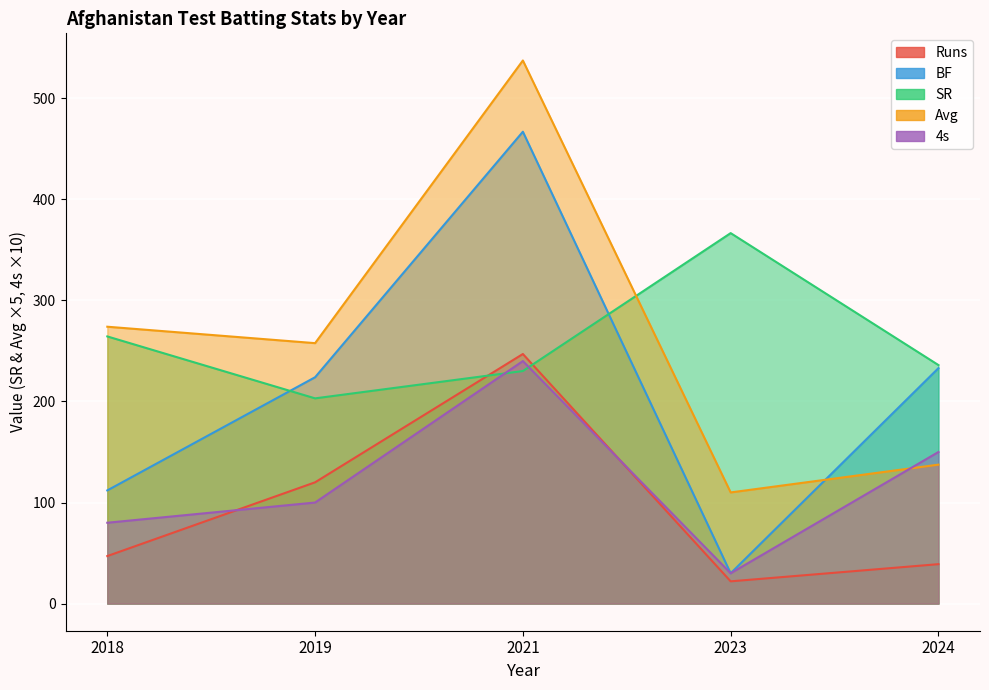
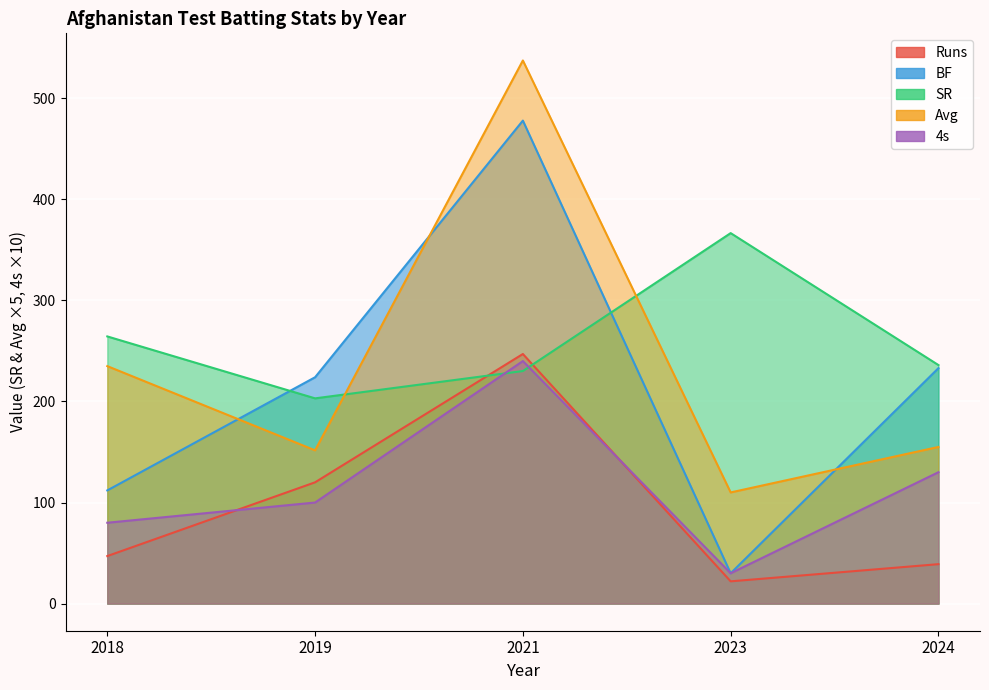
  {
    "Runs": {
      "2018": 47,
      "2019": 120,
      "2021": 247,
      "2023": 22,
      "2024": 39
    },
    "BF": {
      "2018": 112,
      "2019": 224,
-     "2021": 467,
+     "2021": 478,
      "2024": 233
    },
    "SR": {
      "2018": 264,
      "2019": 203,
      "2021": 230,
      "2023": 367,
      "2024": 236
    },
    "Avg": {
-     "2018": 274,
-     "2019": 258,
+     "2018": 235,
+     "2019": 152,
      "2021": 538,
      "2023": 110,
-     "2024": 138
+     "2024": 155
    },
    "4s": {
      "2018": 80,
      "2019": 100,
      "2021": 240,
-     "2024": 150
+     "2024": 130
    }
  }
